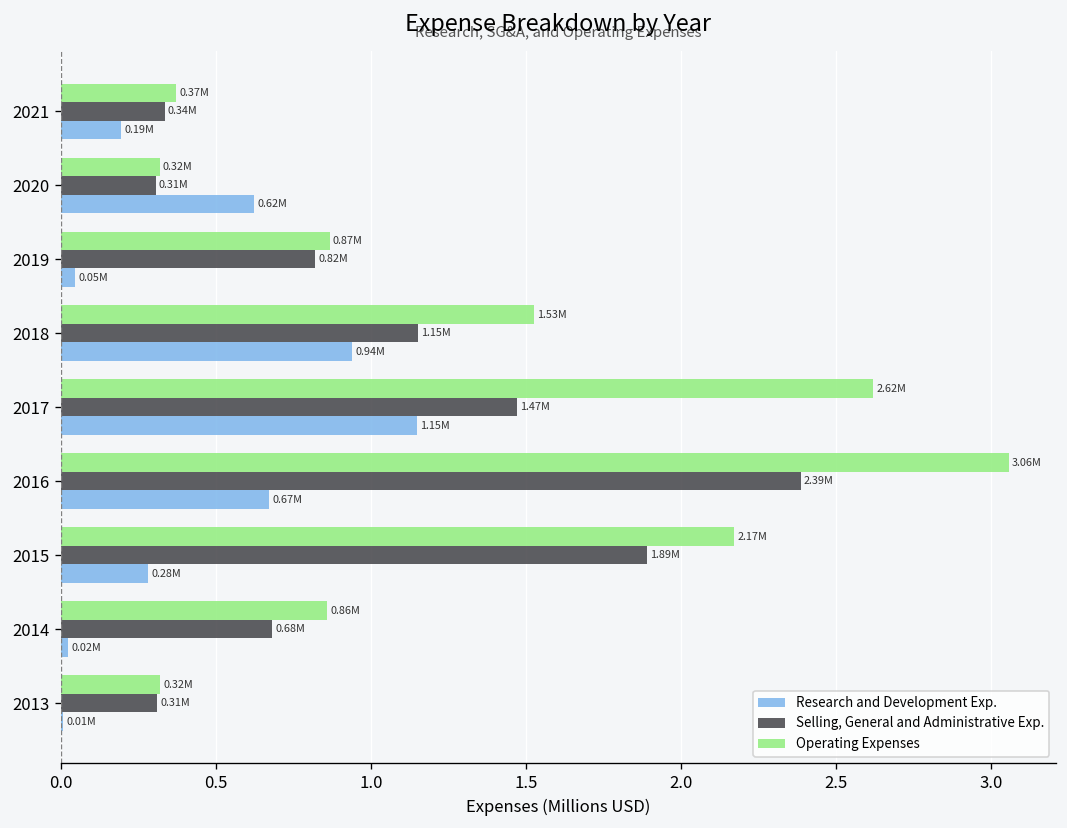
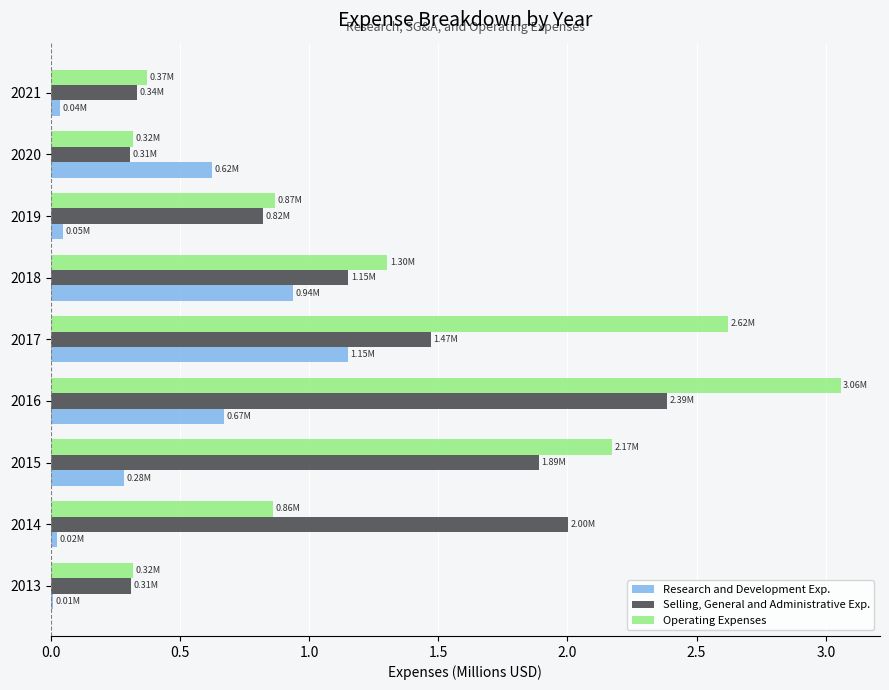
  {
    "Research and Development Exp.": {
-     "2021": "0.19M",
+     "2021": "0.04M",
      "2020": "0.62M",
      "2019": "0.05M",
      "2018": "0.94M",
      "2017": "1.15M",
      "2016": "0.67M",
      "2015": "0.28M",
      "2014": "0.02M",
      "2013": "0.01M"
    },
    "Selling, General and Administrative Exp.": {
      "2021": "0.34M",
      "2020": "0.31M",
      "2019": "0.82M",
      "2018": "1.15M",
      "2017": "1.47M",
      "2016": "2.39M",
      "2015": "1.89M",
-     "2014": "0.68M",
+     "2014": "2.00M",
      "2013": "0.31M"
    },
    "Operating Expenses": {
      "2021": "0.37M",
      "2020": "0.32M",
      "2019": "0.87M",
-     "2018": "1.53M",
+     "2018": "1.30M",
      "2017": "2.62M",
      "2016": "3.06M",
      "2015": "2.17M",
      "2014": "0.86M",
      "2013": "0.32M"
    }
  }
